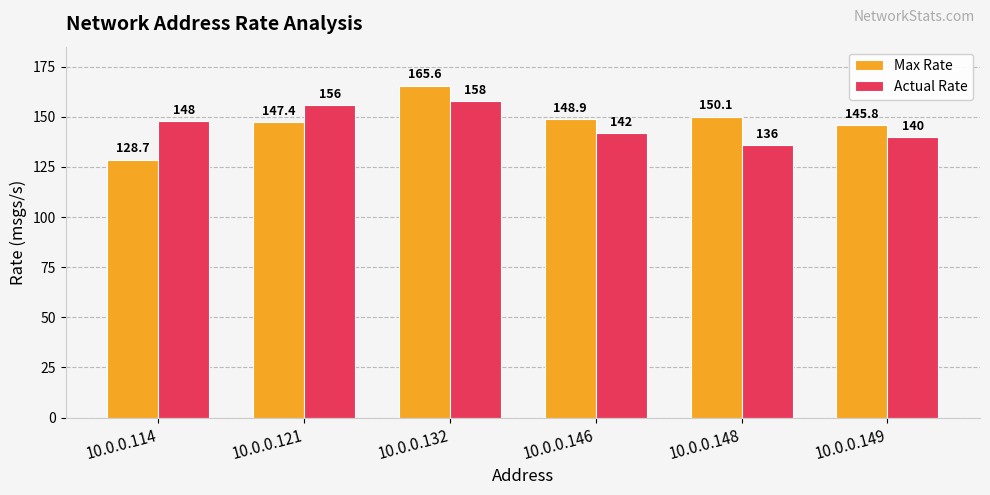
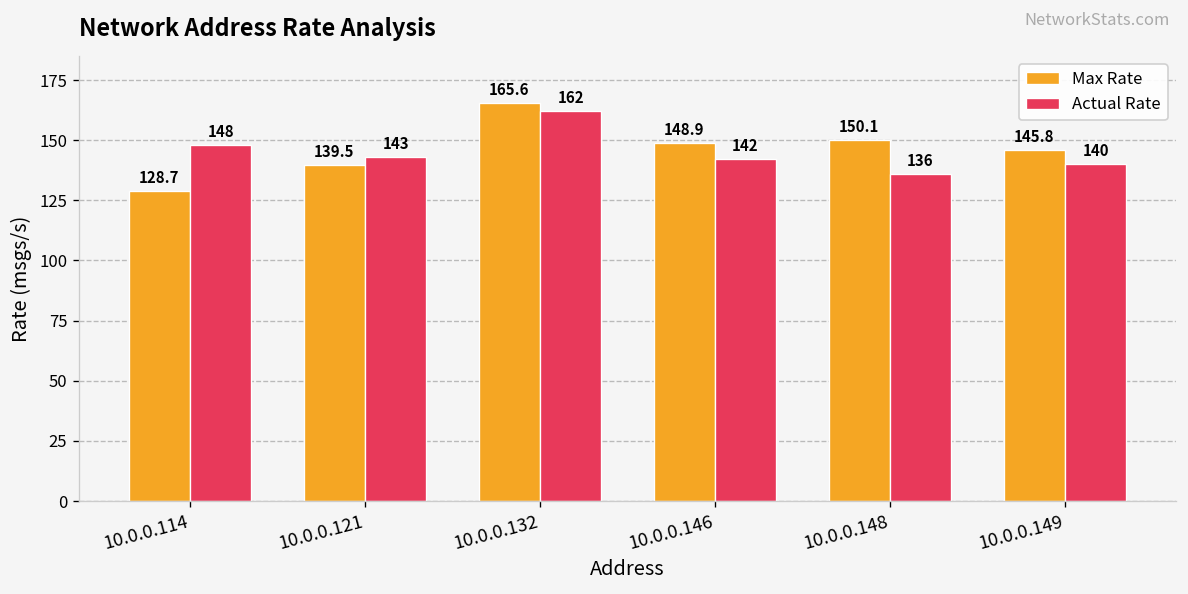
  {
    "Max Rate": {
      "10.0.0.114": 128.7,
-     "10.0.0.121": 147.4,
+     "10.0.0.121": 139.5,
      "10.0.0.132": 165.6,
      "10.0.0.146": 148.9,
      "10.0.0.148": 150.1,
      "10.0.0.149": 145.8
    },
    "Actual Rate": {
      "10.0.0.114": 148,
-     "10.0.0.121": 156,
-     "10.0.0.132": 158,
+     "10.0.0.121": 143,
+     "10.0.0.132": 162,
      "10.0.0.146": 142,
      "10.0.0.148": 136,
      "10.0.0.149": 140
    }
  }
